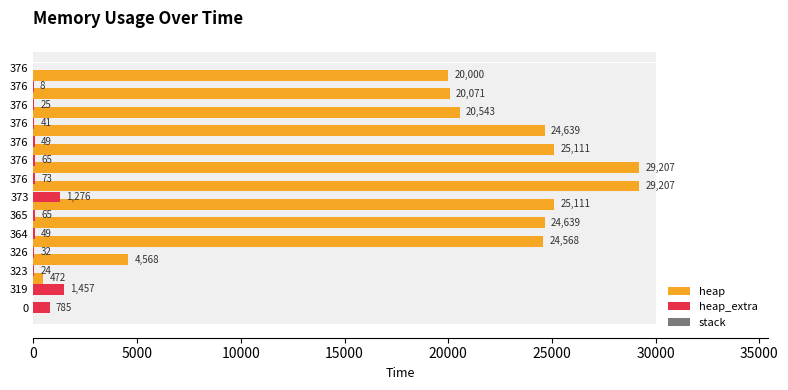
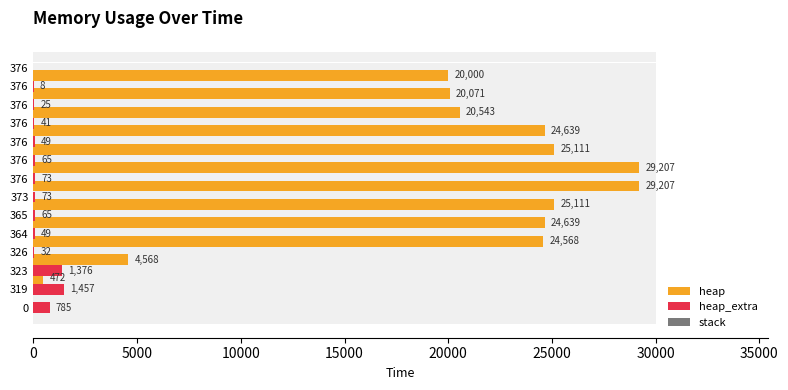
  {
    "heap_extra": {
-     "373": "1,276",
+     "373": "73",
      "365": "65",
      "364": "49",
      "326": "32",
-     "323": "24"
+     "323": "1,376"
    }
  }
